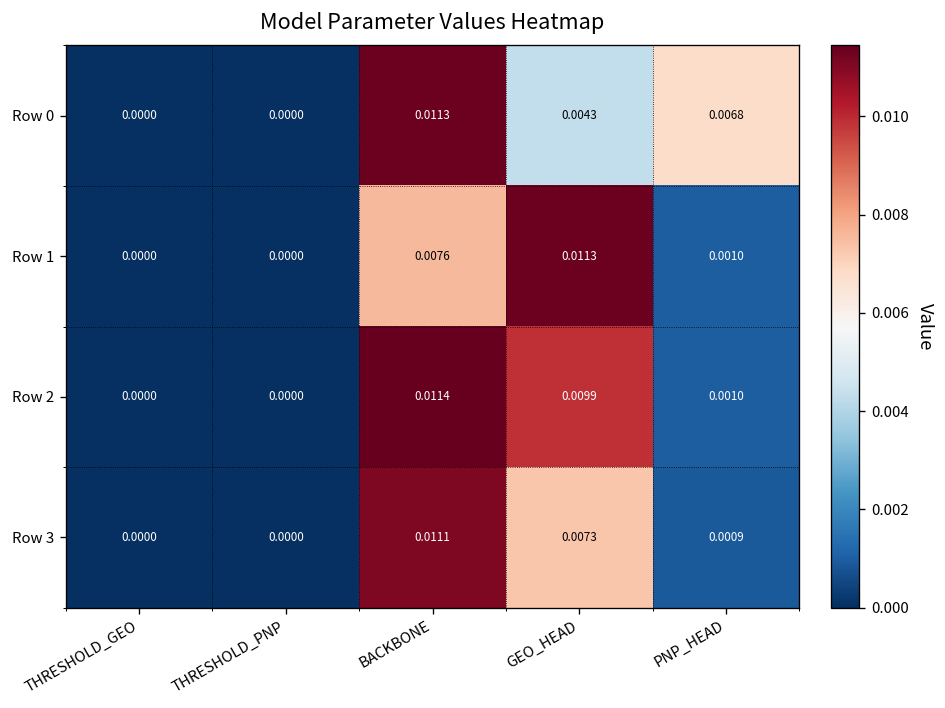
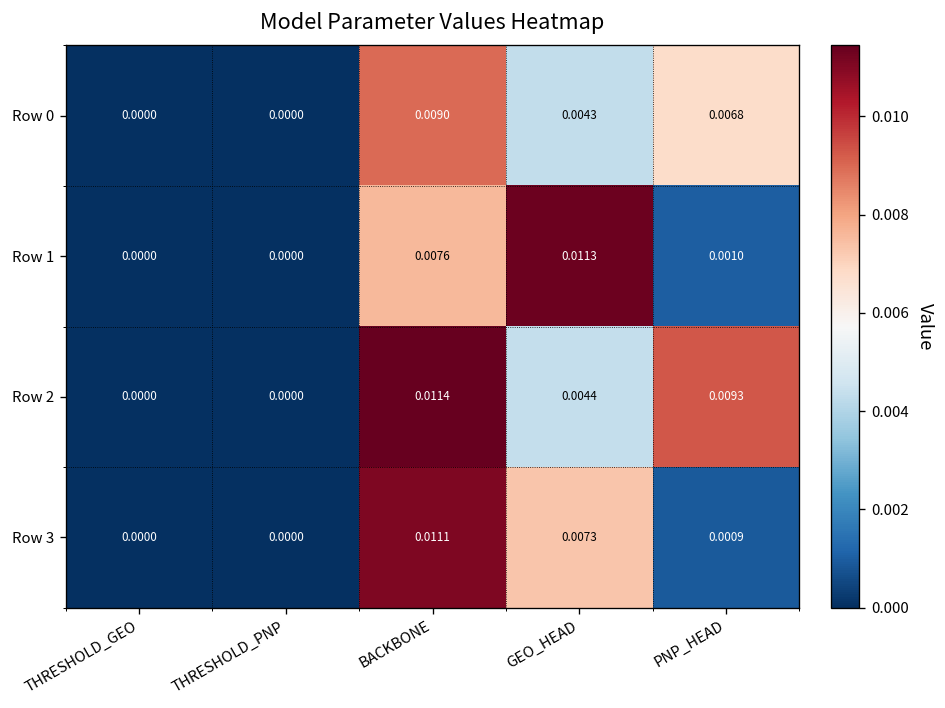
  {
    "Row 0": {
      "THRESHOLD_GEO": 0.0000,
      "THRESHOLD_PNP": 0.0000,
-     "BACKBONE": 0.0113,
+     "BACKBONE": 0.0090,
      "GEO_HEAD": 0.0043,
      "PNP_HEAD": 0.0068
    },
    "Row 1": {
      "THRESHOLD_GEO": 0.0000,
      "THRESHOLD_PNP": 0.0000,
      "BACKBONE": 0.0076,
      "GEO_HEAD": 0.0113,
      "PNP_HEAD": 0.0010
    },
    "Row 2": {
      "THRESHOLD_GEO": 0.0000,
      "THRESHOLD_PNP": 0.0000,
      "BACKBONE": 0.0114,
-     "GEO_HEAD": 0.0099,
-     "PNP_HEAD": 0.0010
+     "GEO_HEAD": 0.0044,
+     "PNP_HEAD": 0.0093
    },
    "Row 3": {
      "THRESHOLD_GEO": 0.0000,
      "THRESHOLD_PNP": 0.0000,
      "BACKBONE": 0.0111,
      "GEO_HEAD": 0.0073,
      "PNP_HEAD": 0.0009
    }
  }
